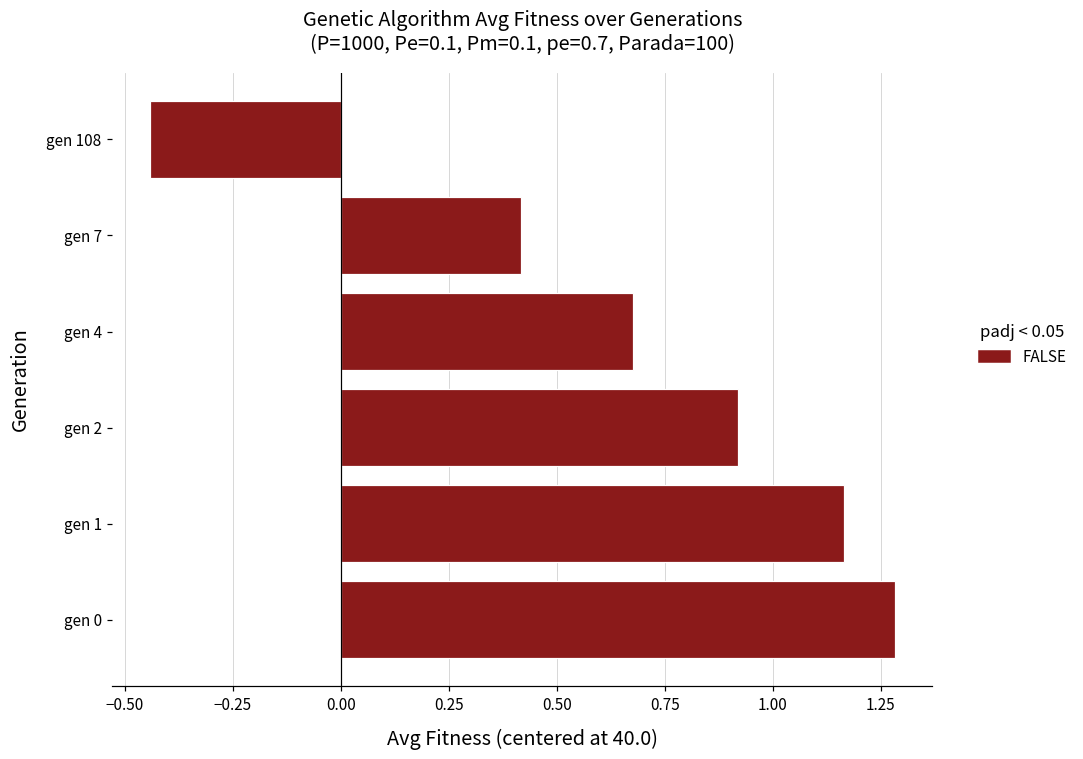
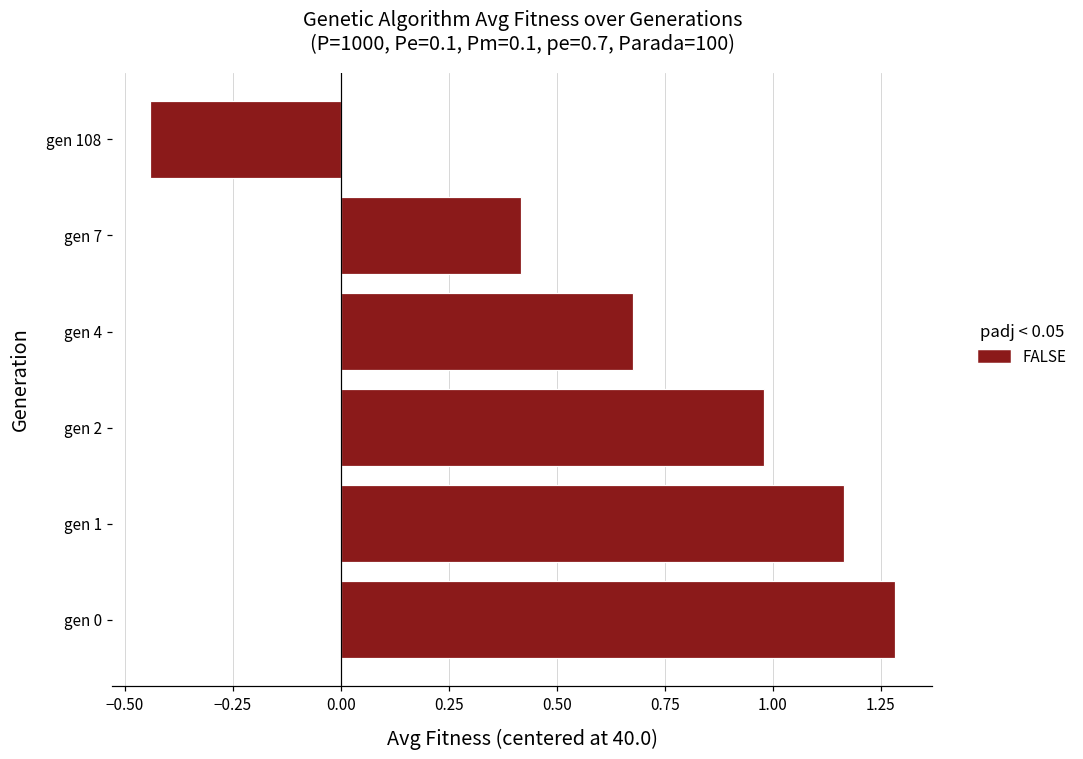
  {
    "gen 108": -0.44,
    "gen 7": 0.42,
    "gen 4": 0.68,
-   "gen 2": 0.92,
+   "gen 2": 0.98,
    "gen 1": 1.16,
    "gen 0": 1.28
  }
